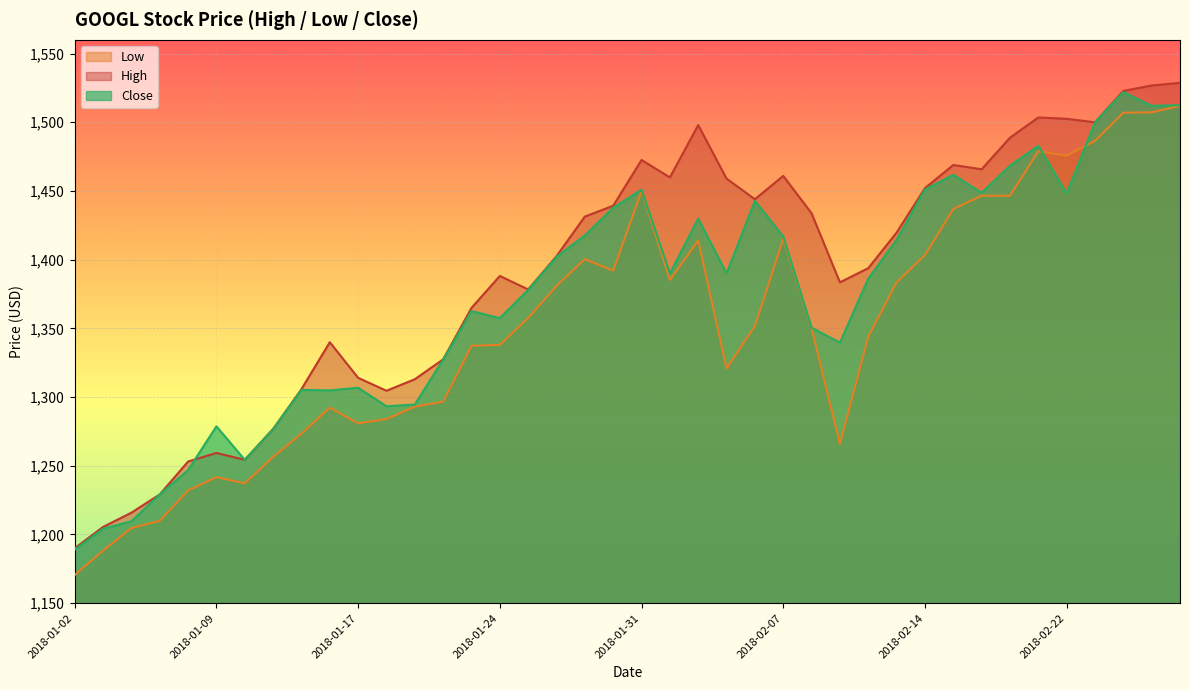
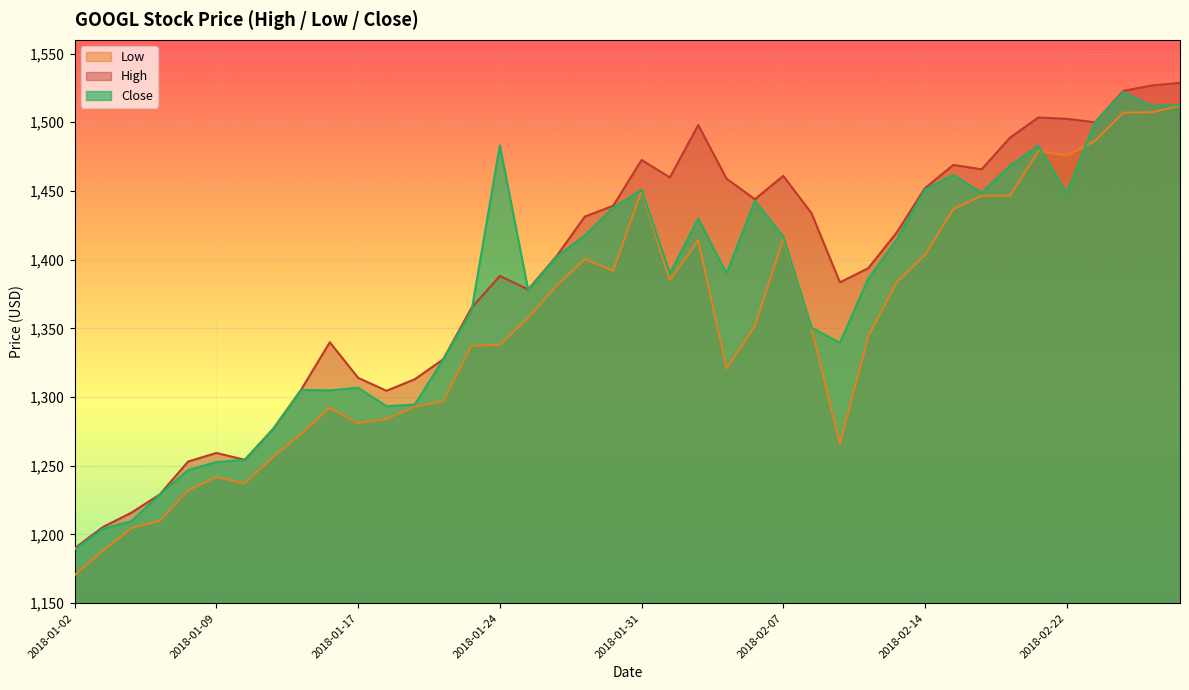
  {
    "Close": {
-     "2018-01-09": "1,279",
+     "2018-01-09": "1,253",
      "2018-01-17": "1,307",
-     "2018-01-24": "1,358",
+     "2018-01-24": "1,483",
      "2018-02-22": "1,448"
    }
  }
